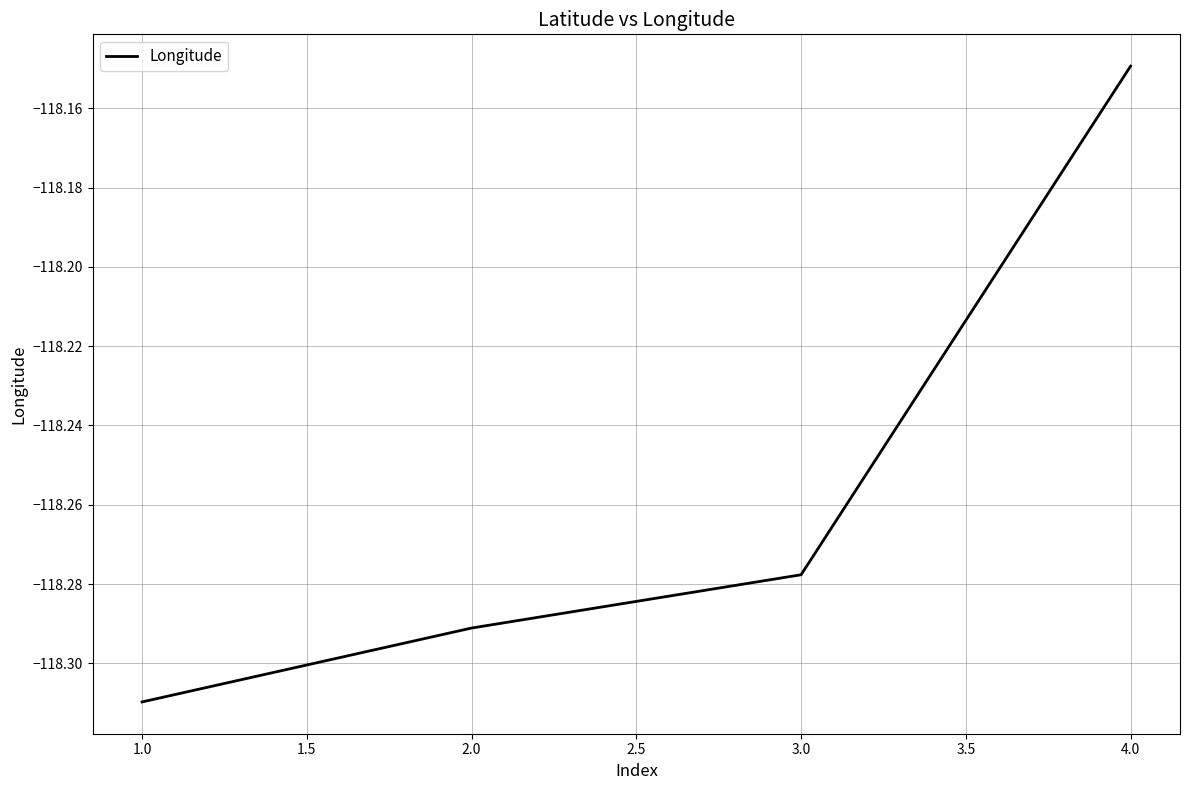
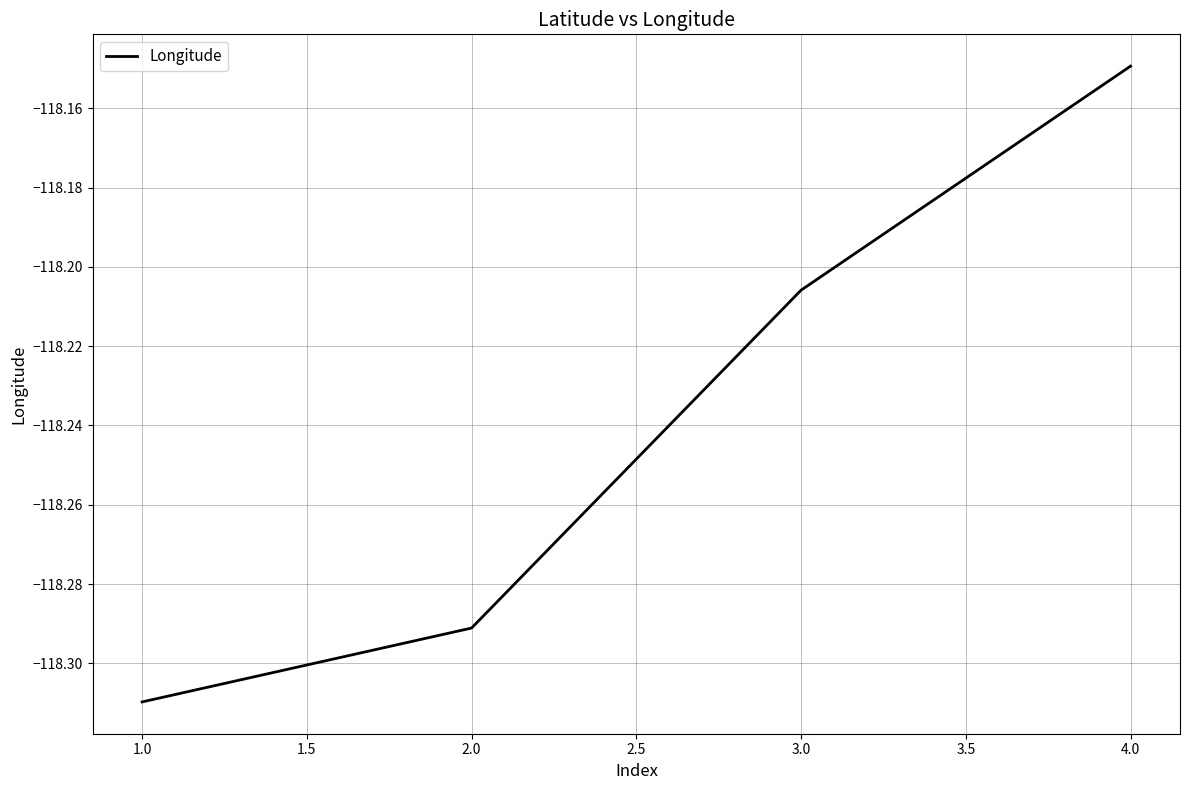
  {
    "1.0": -118.310,
    "2.0": -118.291,
-   "3.0": -118.278,
+   "3.0": -118.206,
    "4.0": -118.149
  }
